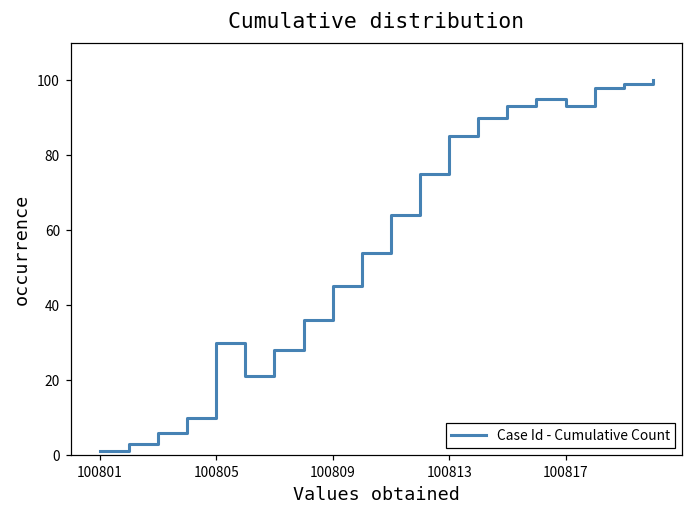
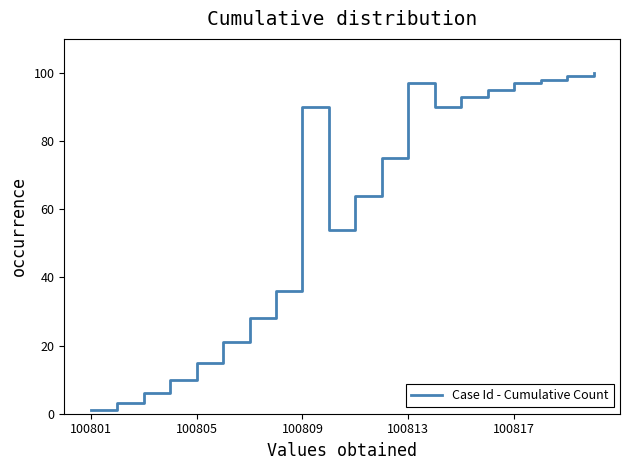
  {
    "100801": 1,
-   "100805": 30,
-   "100809": 45,
-   "100813": 85,
-   "100817": 93
+   "100805": 15,
+   "100809": 90,
+   "100813": 97,
+   "100817": 97
  }
